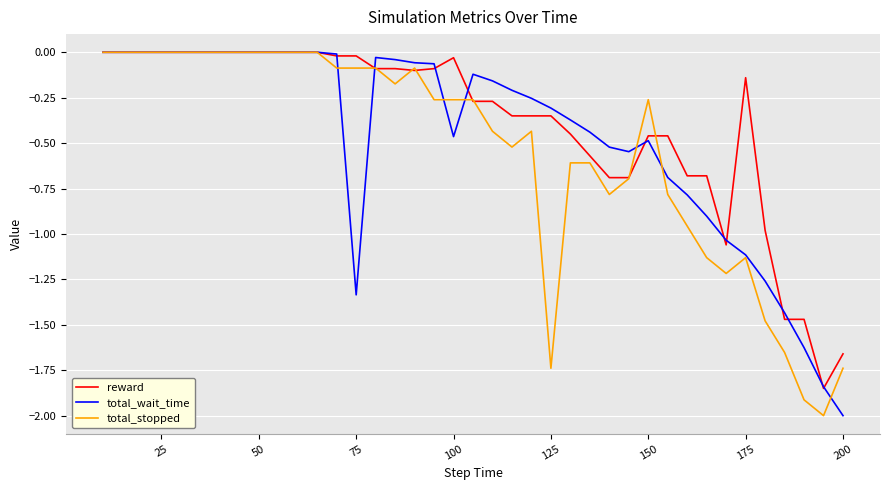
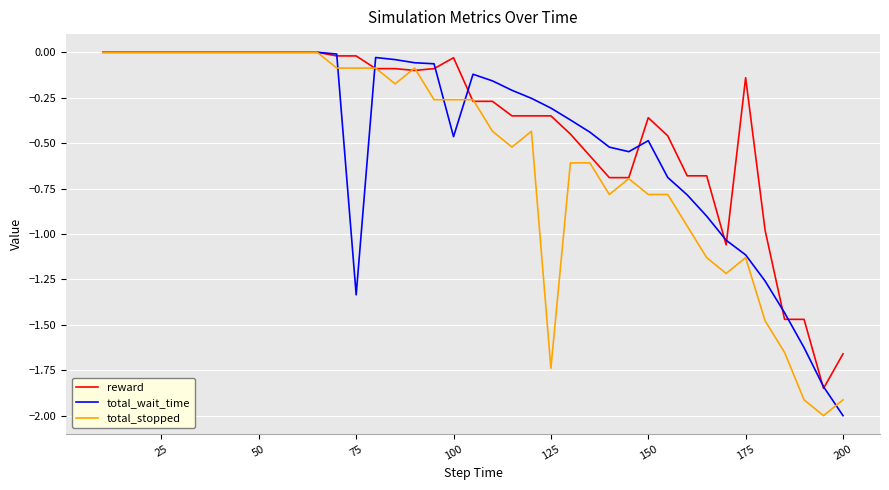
  {
    "reward": {
      "75": -0.02,
      "100": -0.03,
      "125": -0.35,
-     "150": -0.46,
+     "150": -0.36,
      "175": -0.14,
      "200": -1.66
    },
    "total_wait_time": {
      "75": -1.34,
      "100": -0.46,
      "125": -0.31,
      "150": -0.49,
      "175": -1.12,
      "200": -2.00
    },
    "total_stopped": {
      "75": -0.09,
      "100": -0.26,
      "125": -1.74,
-     "150": -0.26,
+     "150": -0.78,
      "175": -1.13,
-     "200": -1.74
+     "200": -1.91
    }
  }
